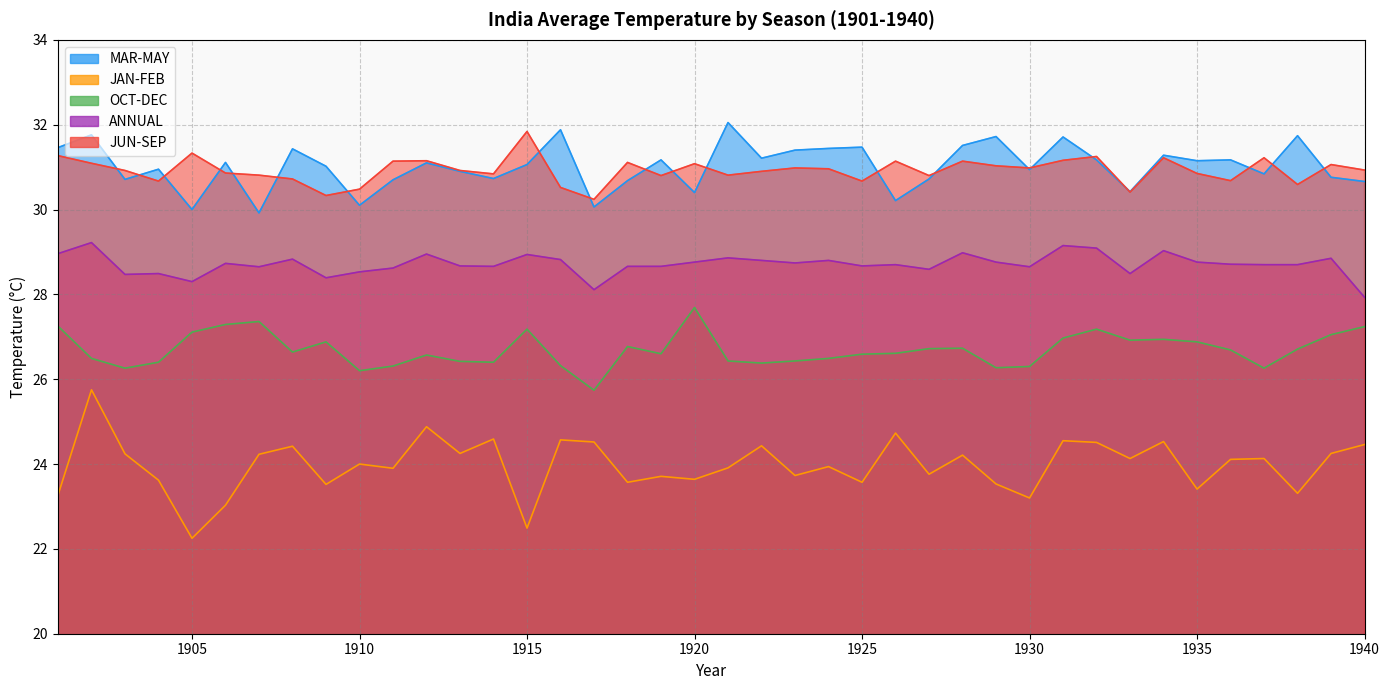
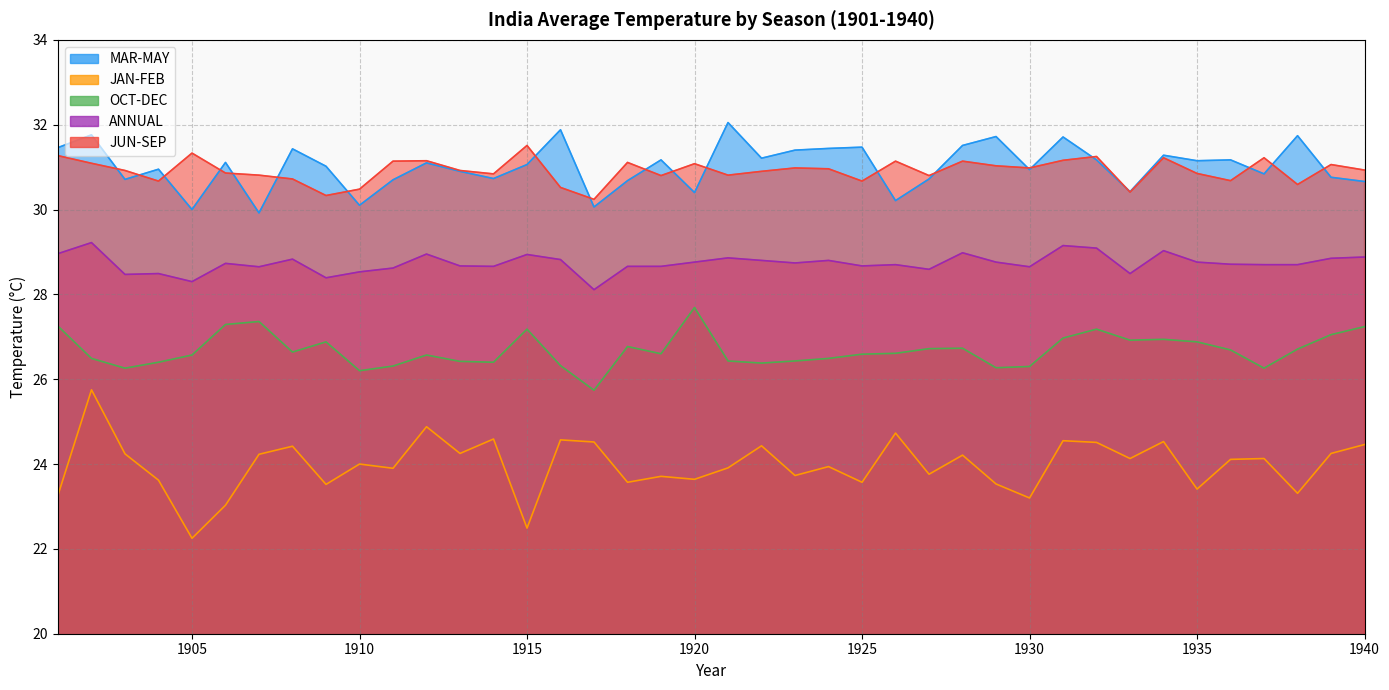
  {
    "MAR-MAY": {
      "1905": 30.0,
      "1910": 30.1,
      "1915": 31.1,
      "1920": 30.4,
      "1925": 31.5,
      "1935": 31.2,
      "1940": 30.7
    },
    "JAN-FEB": {
      "1905": 22.3,
      "1910": 24.0,
      "1915": 22.5,
      "1920": 23.6,
      "1925": 23.6,
      "1930": 23.2,
      "1935": 23.4,
      "1940": 24.5
    },
    "OCT-DEC": {
-     "1905": 27.1,
+     "1905": 26.6,
      "1910": 26.2,
      "1915": 27.2,
      "1920": 27.7,
      "1925": 26.6,
      "1930": 26.3,
      "1935": 26.9,
      "1940": 27.2
    },
    "ANNUAL": {
      "1905": 28.3,
      "1910": 28.5,
      "1915": 28.9,
      "1920": 28.8,
      "1925": 28.7,
      "1930": 28.7,
      "1935": 28.8,
-     "1940": 27.9
+     "1940": 28.9
    },
    "JUN-SEP": {
      "1905": 31.3,
      "1910": 30.5,
-     "1915": 31.8,
+     "1915": 31.5,
      "1920": 31.1,
      "1925": 30.7,
      "1935": 30.9,
      "1940": 30.9
    }
  }
